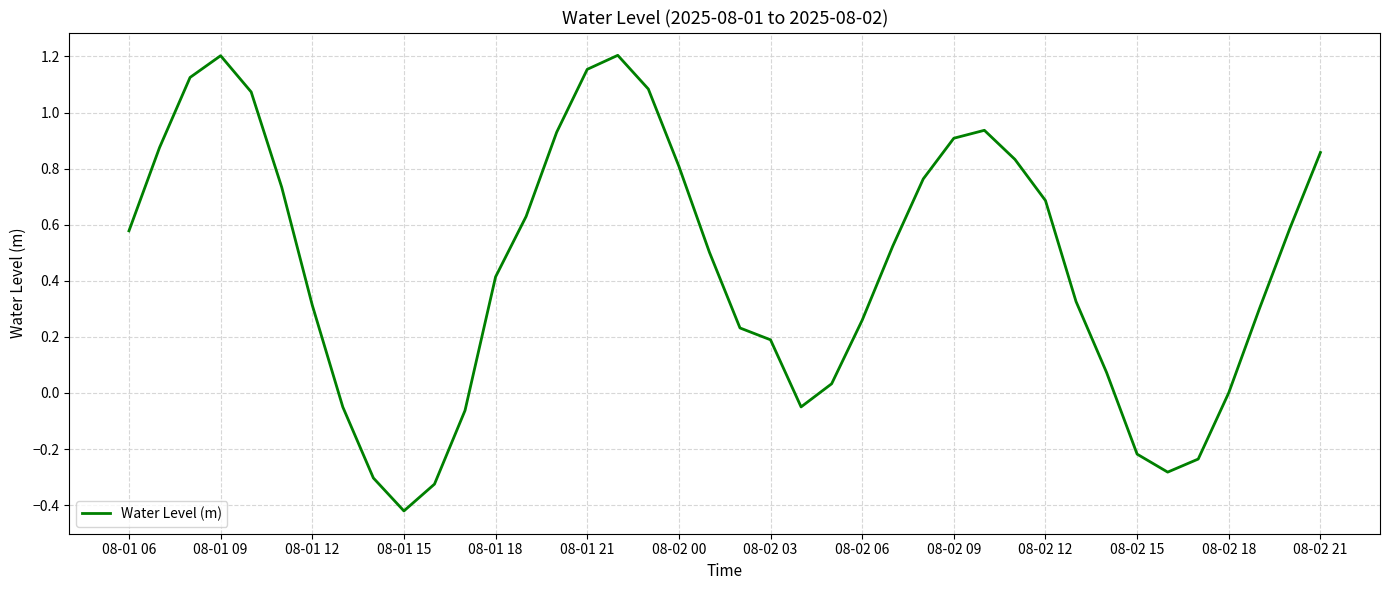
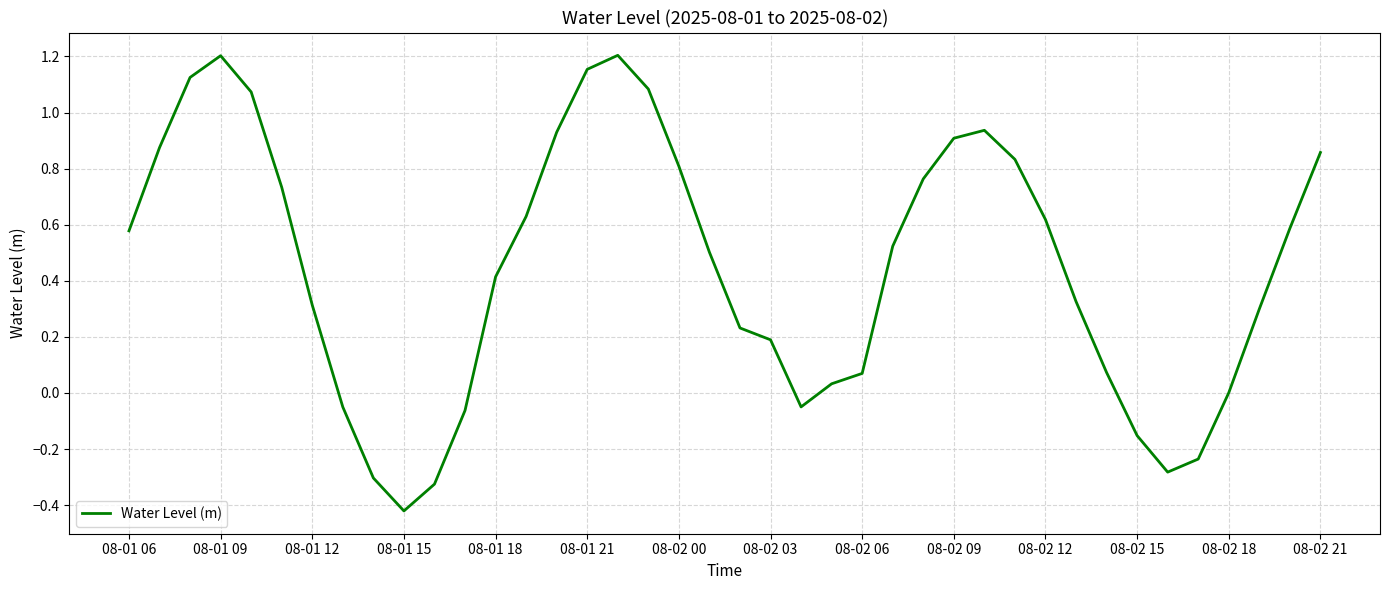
  {
    "08-01 06": 0.58,
    "08-01 09": 1.20,
    "08-01 12": 0.31,
    "08-01 15": -0.42,
    "08-01 18": 0.41,
    "08-01 21": 1.15,
    "08-02 00": 0.81,
    "08-02 03": 0.19,
-   "08-02 06": 0.26,
+   "08-02 06": 0.07,
    "08-02 09": 0.91,
-   "08-02 12": 0.69,
-   "08-02 15": -0.22,
+   "08-02 12": 0.62,
+   "08-02 15": -0.15,
    "08-02 18": 0.00,
    "08-02 21": 0.86
  }
